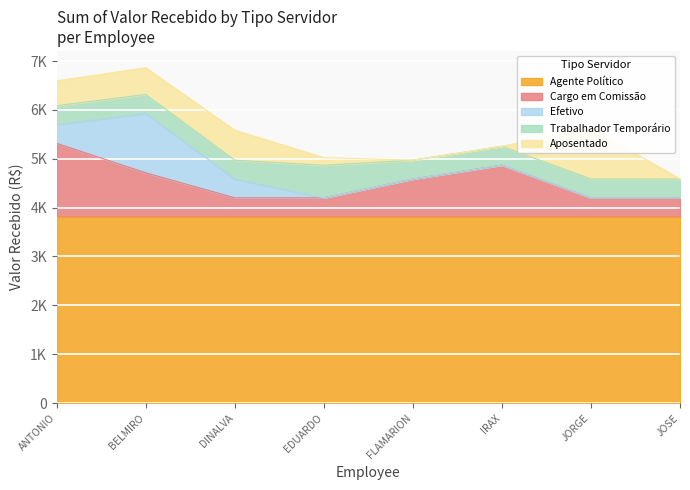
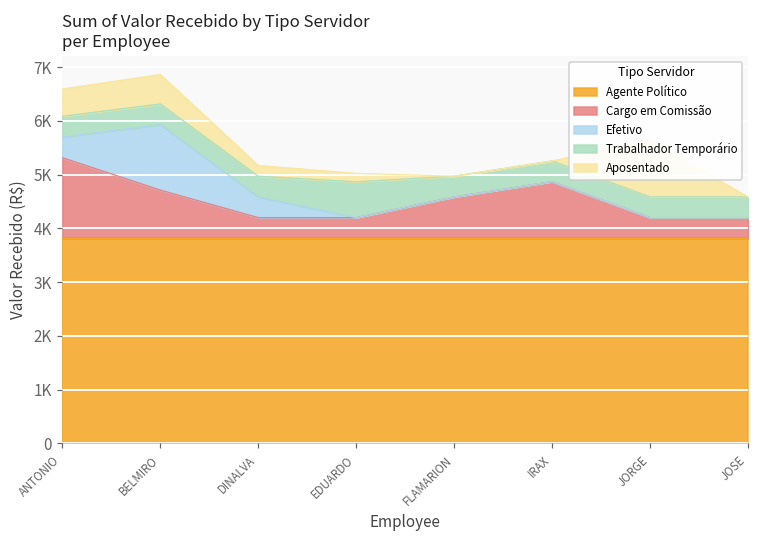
  {
    "Agente Político": {
      "ANTONIO": 3800,
      "BELMIRO": 3800,
      "DINALVA": 3800,
      "EDUARDO": 3800,
      "FLAMARION": 3800,
      "IRAX": 3800,
      "JORGE": 3800,
      "JOSE": 3800
    },
    "Cargo em Comissão": {
      "ANTONIO": 1500,
      "BELMIRO": 900,
      "DINALVA": 400
    },
    "Aposentado": {
      "ANTONIO": 500,
      "BELMIRO": 500,
-     "DINALVA": 600,
+     "DINALVA": 200,
      "EDUARDO": 200
    }
  }
